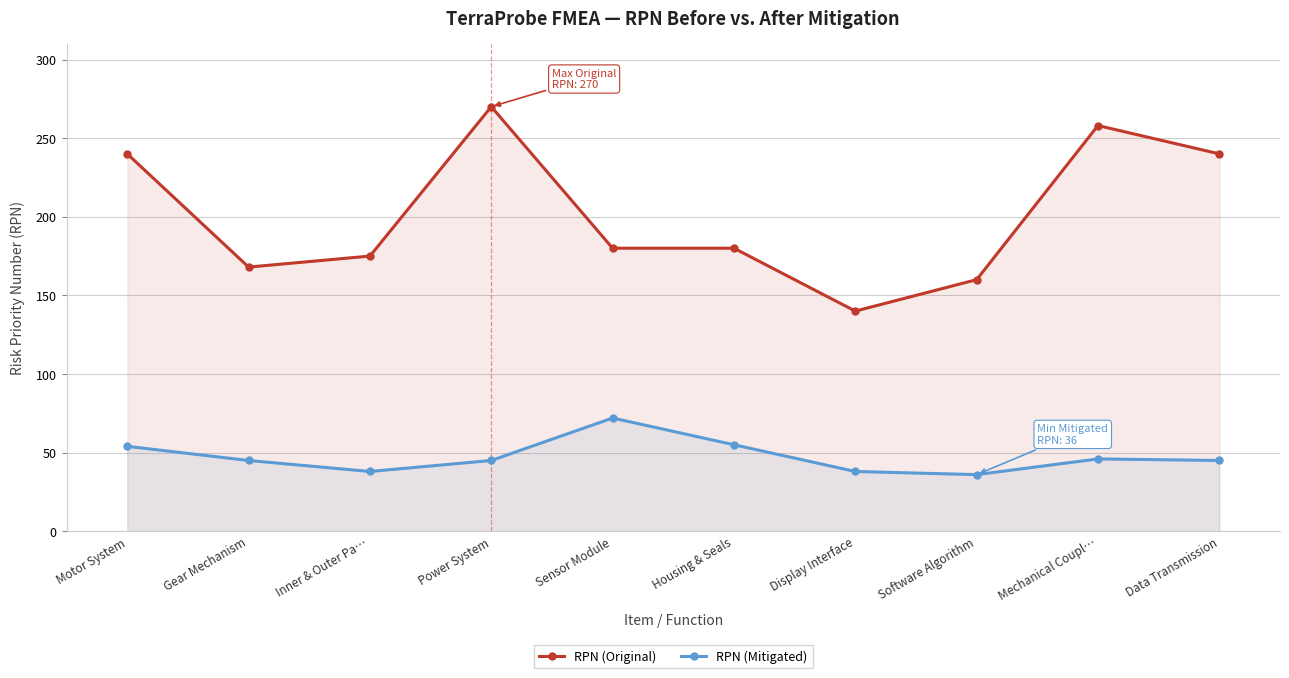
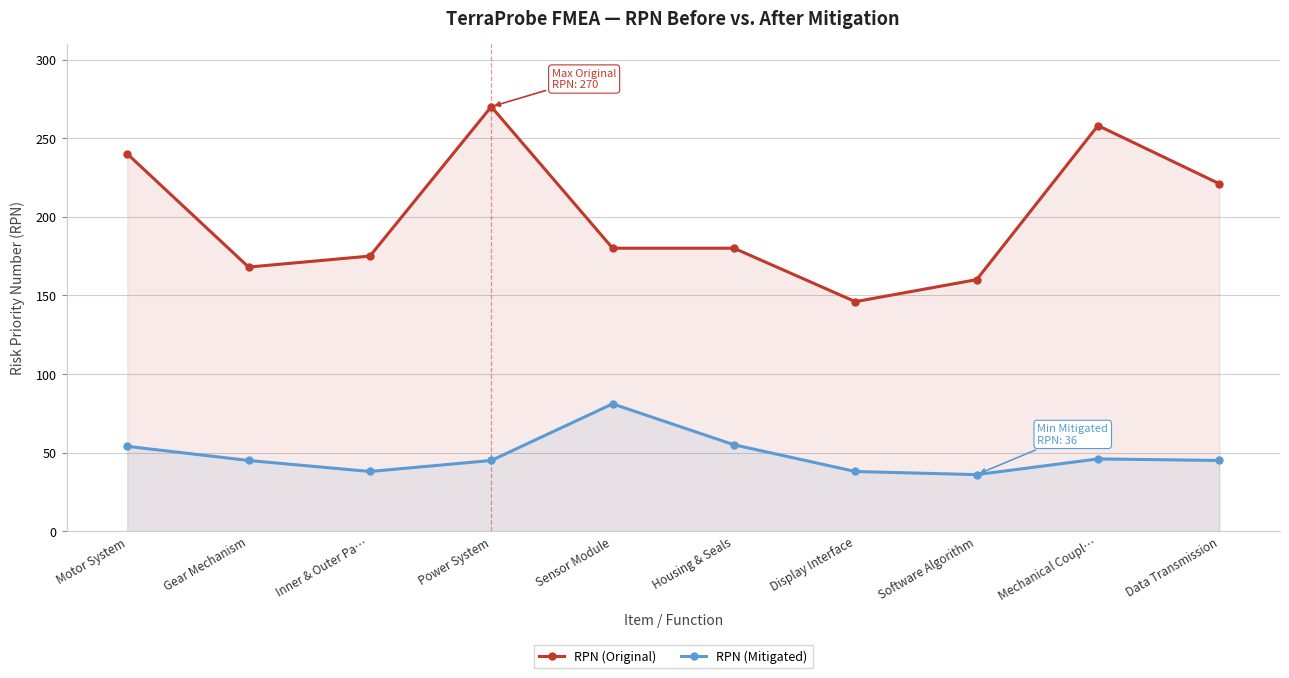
  {
    "RPN (Original)": {
      "Motor System": 240,
      "Gear Mechanism": 168,
      "Inner & Outer Pa…": 175,
      "Sensor Module": 180,
      "Housing & Seals": 180,
-     "Display Interface": 140,
+     "Display Interface": 146,
      "Software Algorithm": 160,
      "Mechanical Coupl…": 258,
-     "Data Transmission": 240
+     "Data Transmission": 221
    },
    "RPN (Mitigated)": {
      "Motor System": 54,
      "Gear Mechanism": 45,
      "Inner & Outer Pa…": 38,
      "Power System": 45,
-     "Sensor Module": 72,
+     "Sensor Module": 81,
      "Housing & Seals": 55,
      "Display Interface": 38,
      "Software Algorithm": 36,
      "Data Transmission": 45
    }
  }
